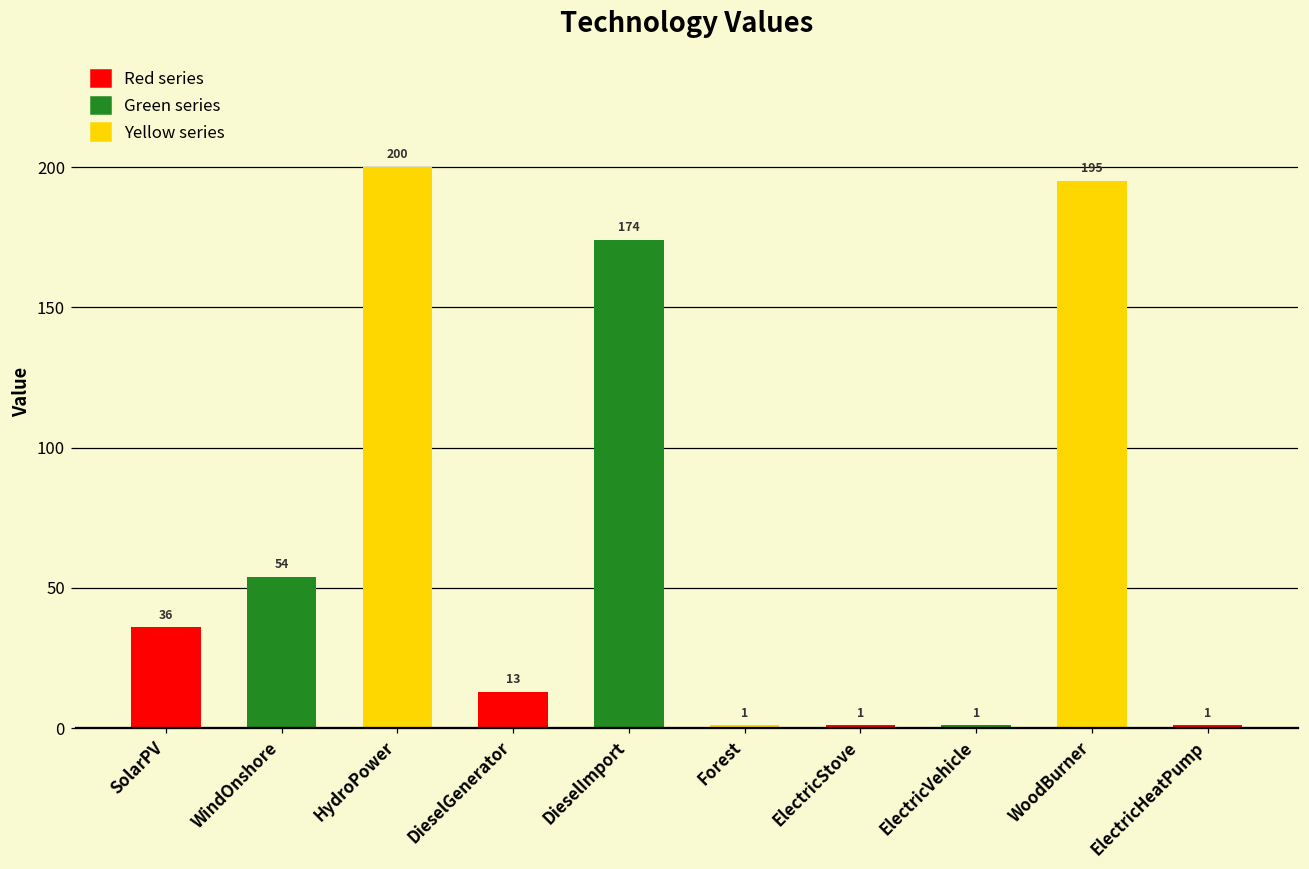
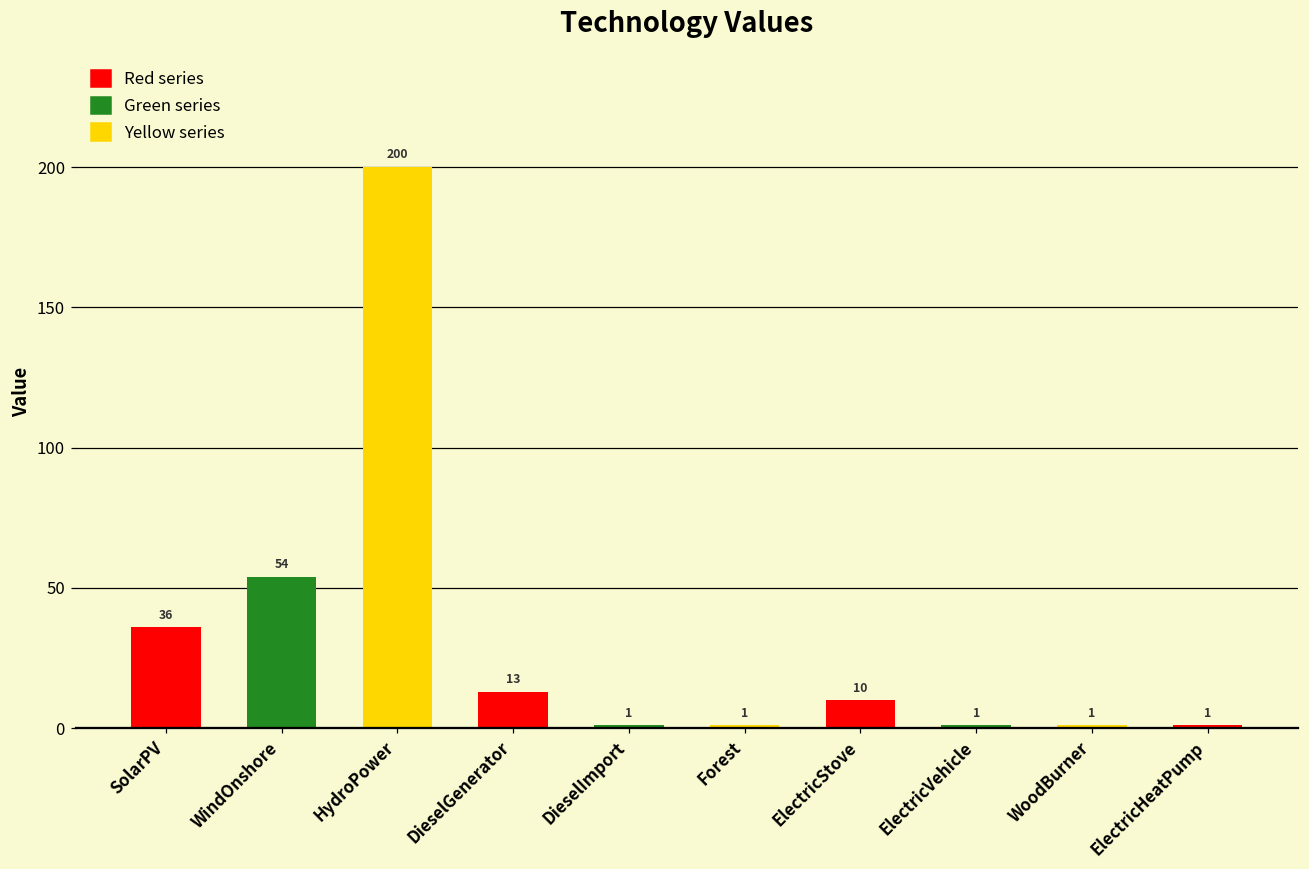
  {
    "SolarPV": 36,
    "WindOnshore": 54,
    "HydroPower": 200,
    "DieselGenerator": 13,
-   "DieselImport": 174,
+   "DieselImport": 1,
    "Forest": 1,
-   "ElectricStove": 1,
+   "ElectricStove": 10,
    "ElectricVehicle": 1,
-   "WoodBurner": 195,
+   "WoodBurner": 1,
    "ElectricHeatPump": 1
  }
